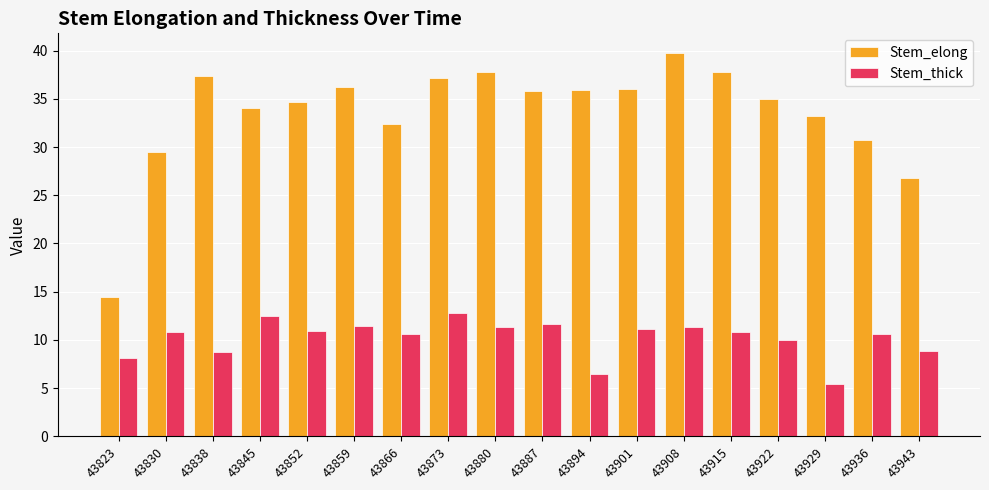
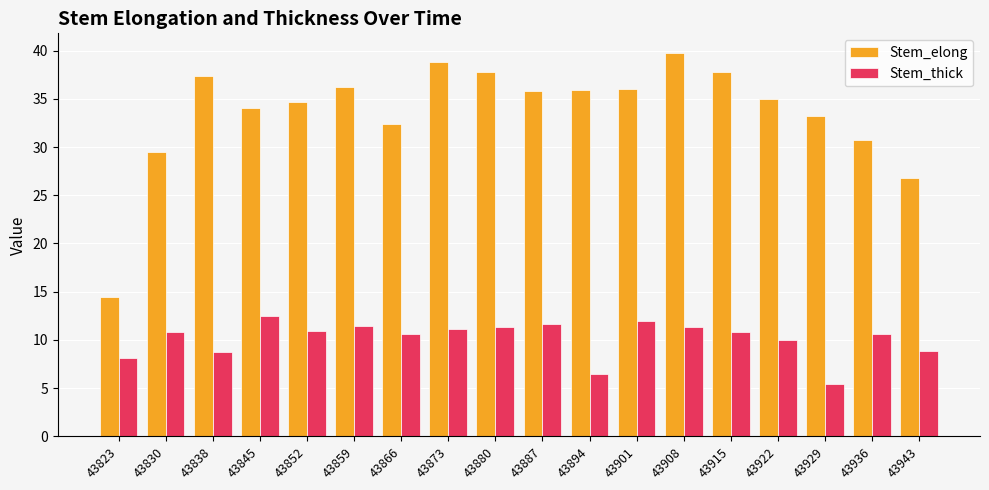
  {
    "Stem_elong": {
      "43823": 15,
      "43830": 30,
      "43838": 37,
      "43845": 34,
      "43852": 35,
      "43859": 36,
      "43866": 32,
-     "43873": 37,
+     "43873": 39,
      "43880": 38,
      "43887": 36,
      "43894": 36,
      "43901": 36,
      "43908": 40,
      "43915": 38,
      "43922": 35,
      "43929": 33,
      "43936": 31,
      "43943": 27
    },
    "Stem_thick": {
      "43823": 8,
      "43830": 11,
      "43838": 9,
      "43845": 13,
      "43852": 11,
      "43859": 11,
      "43866": 11,
-     "43873": 13,
+     "43873": 11,
      "43880": 11,
      "43887": 12,
      "43894": 7,
-     "43901": 11,
+     "43901": 12,
      "43908": 11,
      "43915": 11,
      "43922": 10,
      "43929": 5,
      "43936": 11,
      "43943": 9
    }
  }
